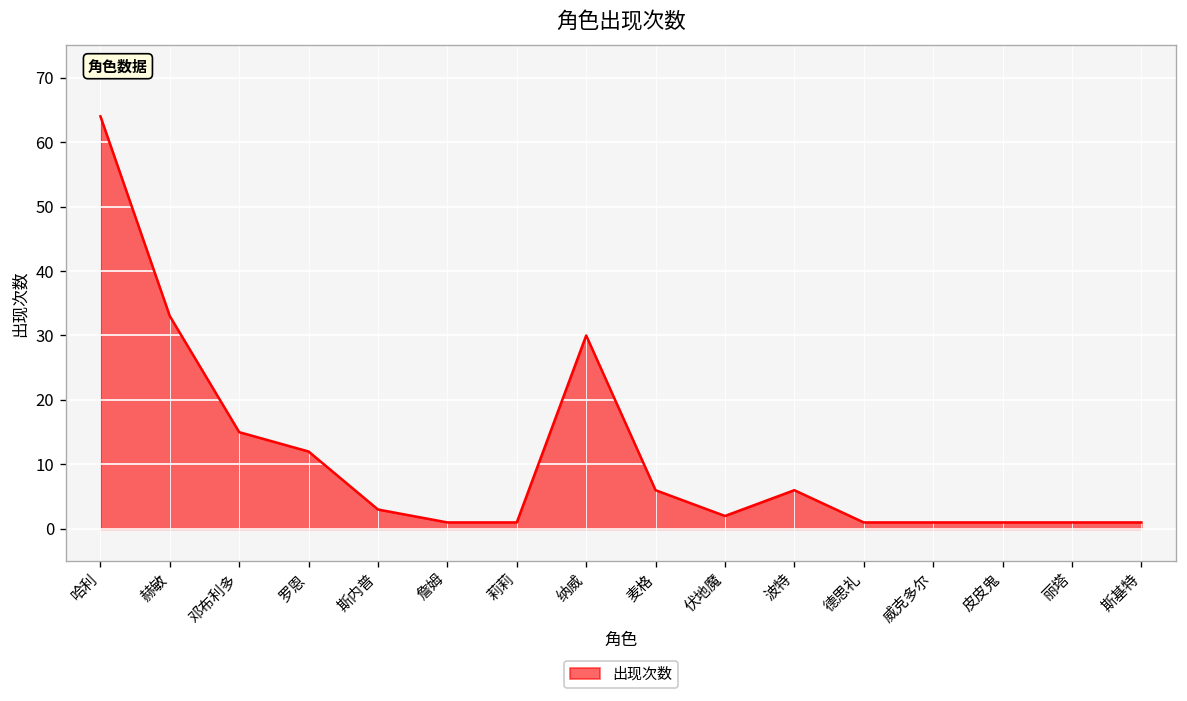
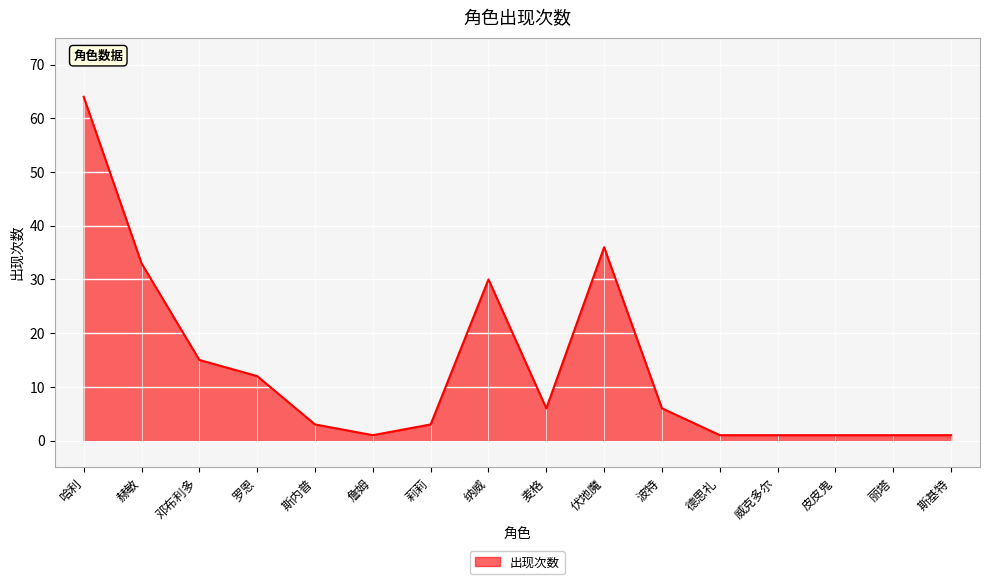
  {
    "哈利": 64,
    "赫敏": 33,
    "邓布利多": 15,
    "罗恩": 12,
    "斯内普": 3,
    "詹姆": 1,
-   "莉莉": 1,
+   "莉莉": 3,
    "纳威": 30,
    "麦格": 6,
-   "伏地魔": 2,
+   "伏地魔": 36,
    "波特": 6,
    "德思礼": 1,
    "威克多尔": 1,
    "皮皮鬼": 1,
    "丽塔": 1,
    "斯基特": 1
  }
